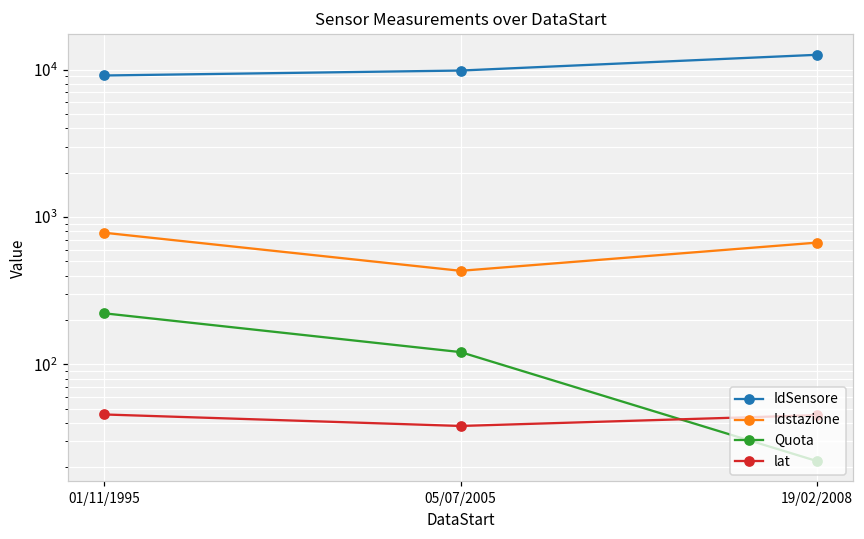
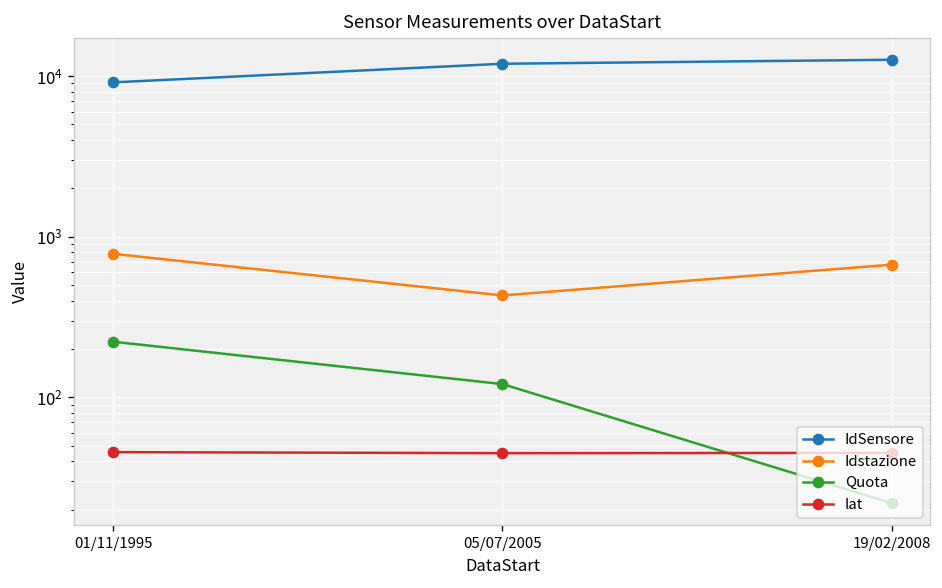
  {
    "IdSensore": {
      "01/11/1995": 9000,
-     "05/07/2005": 10000,
+     "05/07/2005": 12000,
      "19/02/2008": 13000
    },
    "Idstazione": {
      "01/11/1995": 800,
      "05/07/2005": 430,
      "19/02/2008": 700
    },
    "Quota": {
      "01/11/1995": 220,
      "05/07/2005": 120
    },
    "lat": {
      "01/11/1995": 46,
-     "05/07/2005": 38
+     "05/07/2005": 45
    }
  }
